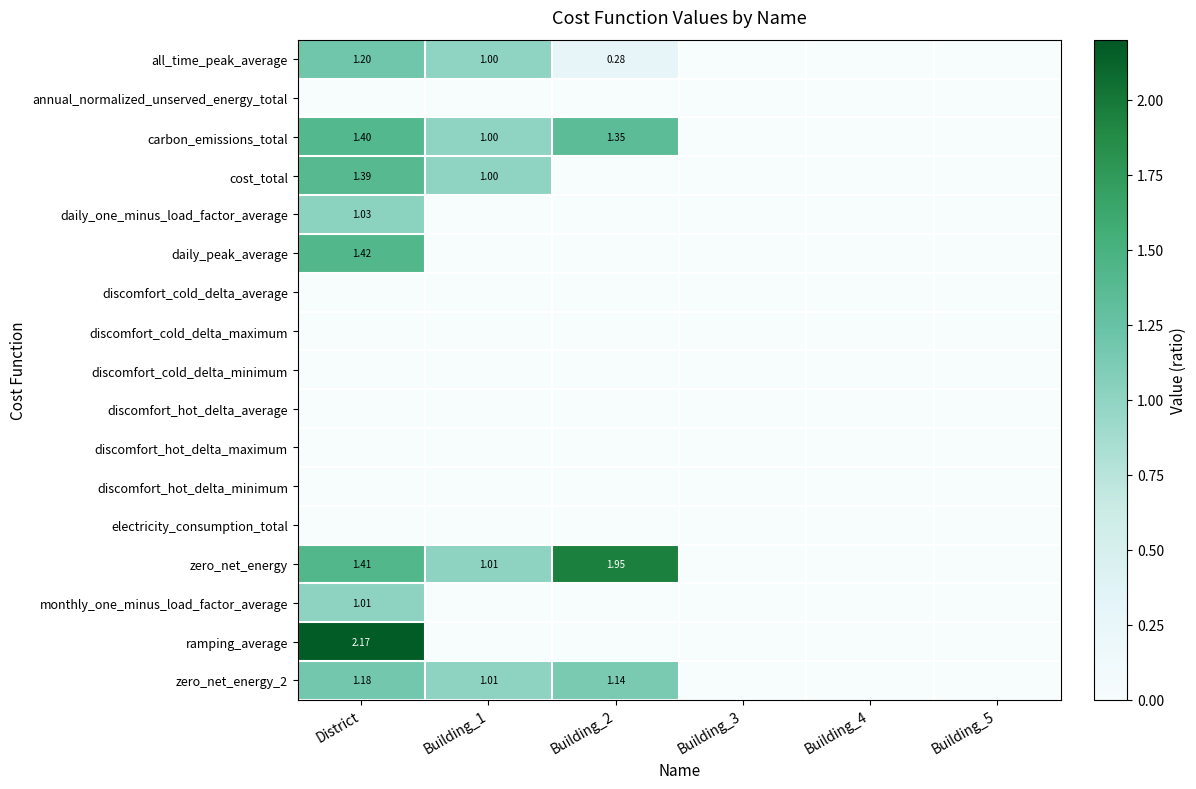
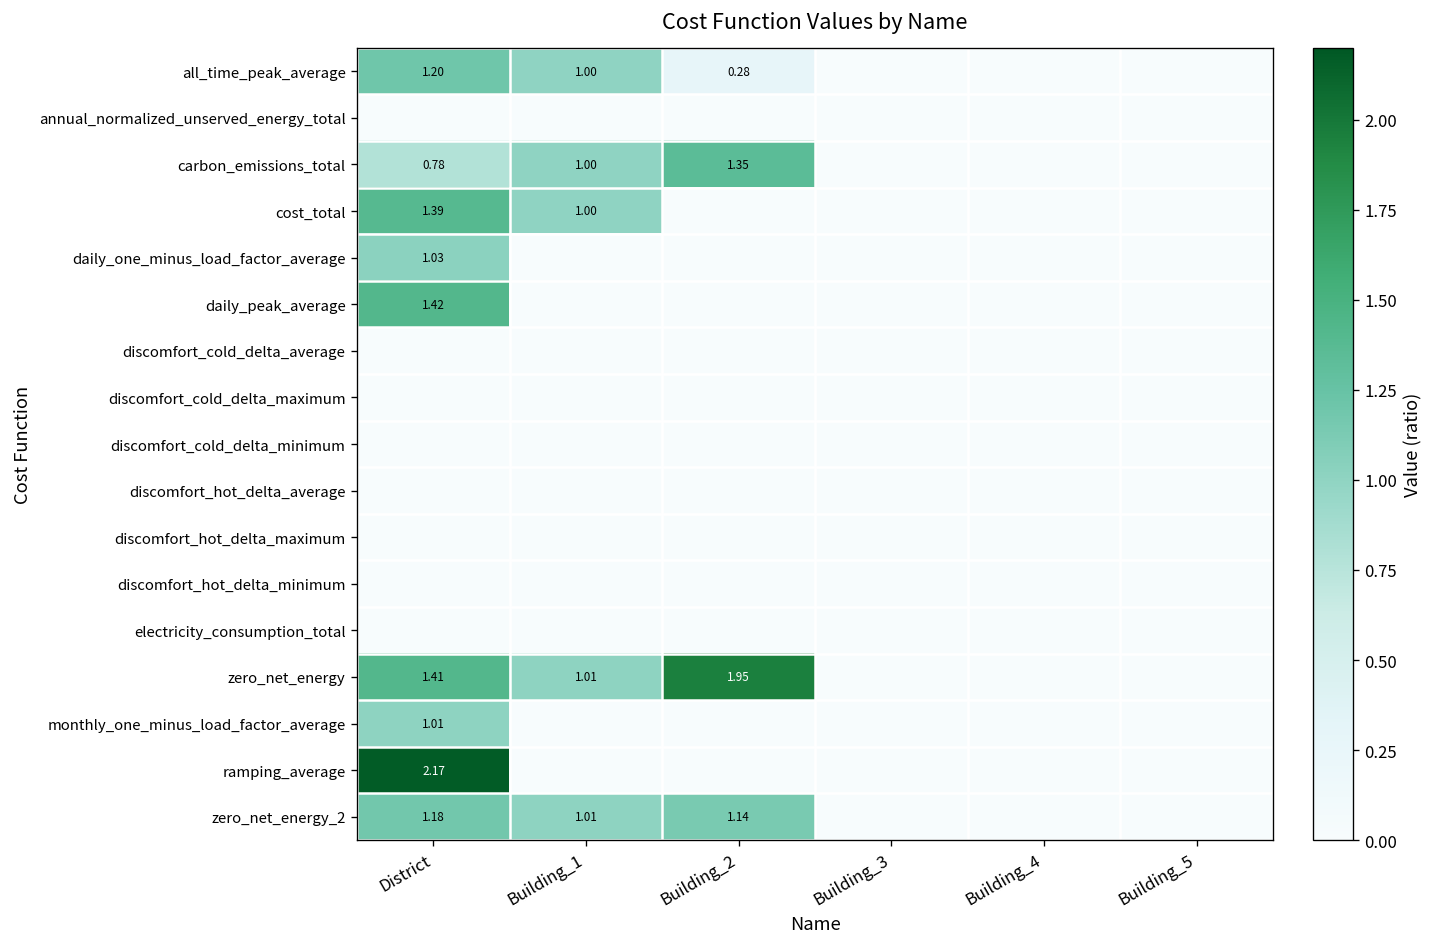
  {
    "all_time_peak_average": {
      "District": 1.20,
      "Building_1": 1.00,
      "Building_2": 0.28
    },
    "carbon_emissions_total": {
-     "District": 1.40,
+     "District": 0.78,
      "Building_1": 1.00,
      "Building_2": 1.35
    },
    "cost_total": {
      "District": 1.39,
      "Building_1": 1.00
    },
    "daily_one_minus_load_factor_average": {
      "District": 1.03
    },
    "daily_peak_average": {
      "District": 1.42
    },
    "zero_net_energy": {
      "District": 1.41,
      "Building_1": 1.01,
      "Building_2": 1.95
    },
    "monthly_one_minus_load_factor_average": {
      "District": 1.01
    },
    "ramping_average": {
      "District": 2.17
    },
    "zero_net_energy_2": {
      "District": 1.18,
      "Building_1": 1.01,
      "Building_2": 1.14
    }
  }
